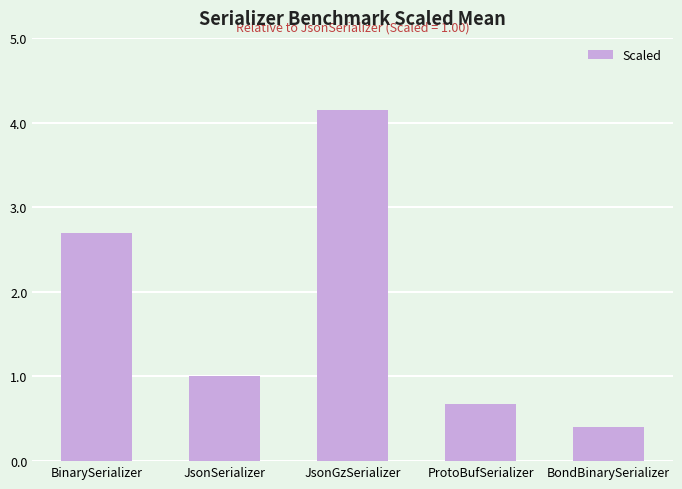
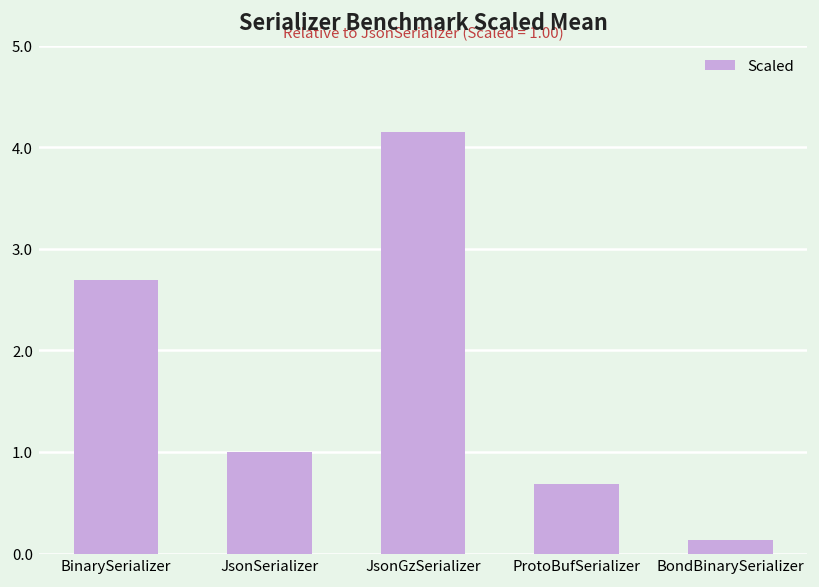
  {
    "BinarySerializer": 2.7,
    "JsonSerializer": 1.0,
    "JsonGzSerializer": 4.2,
    "ProtoBufSerializer": 0.7,
-   "BondBinarySerializer": 0.4
+   "BondBinarySerializer": 0.1
  }
